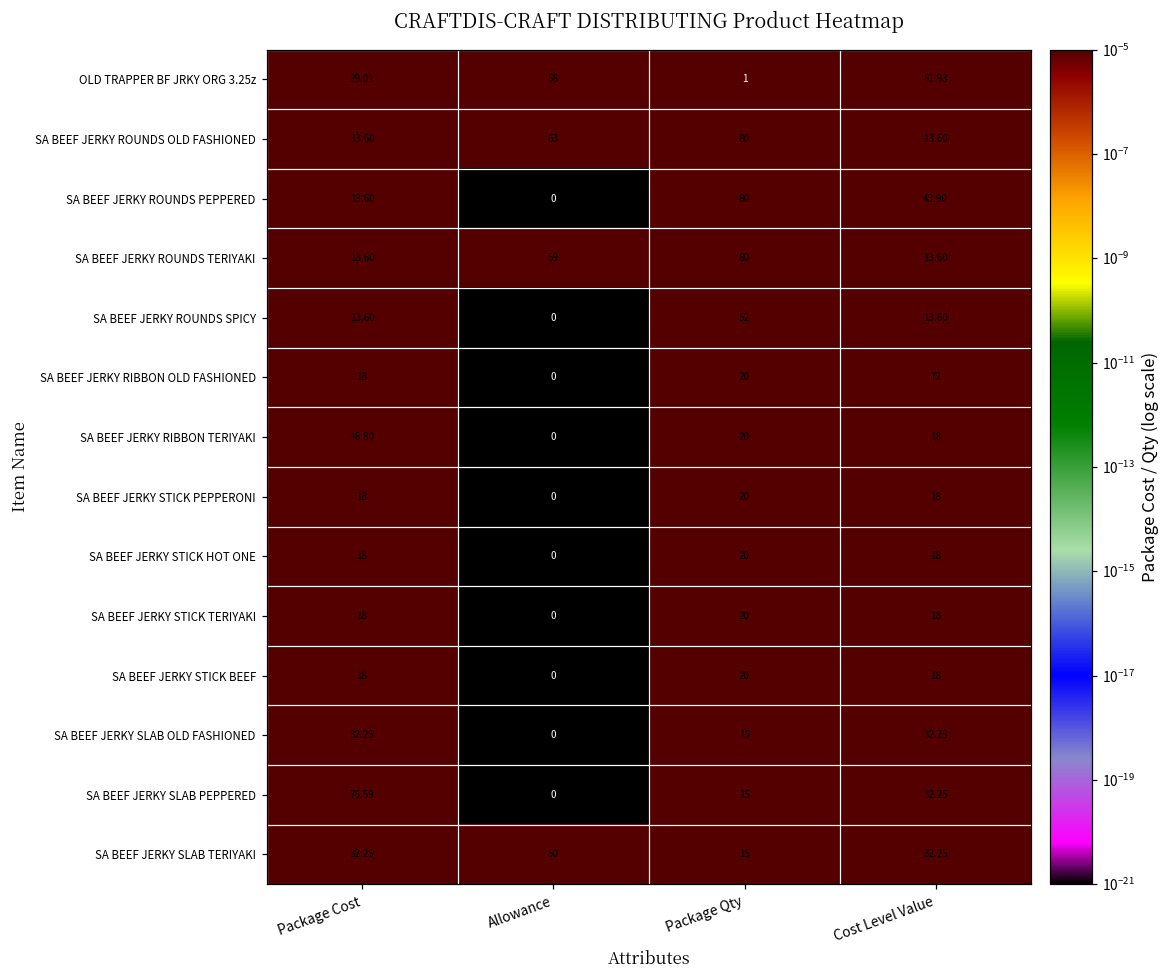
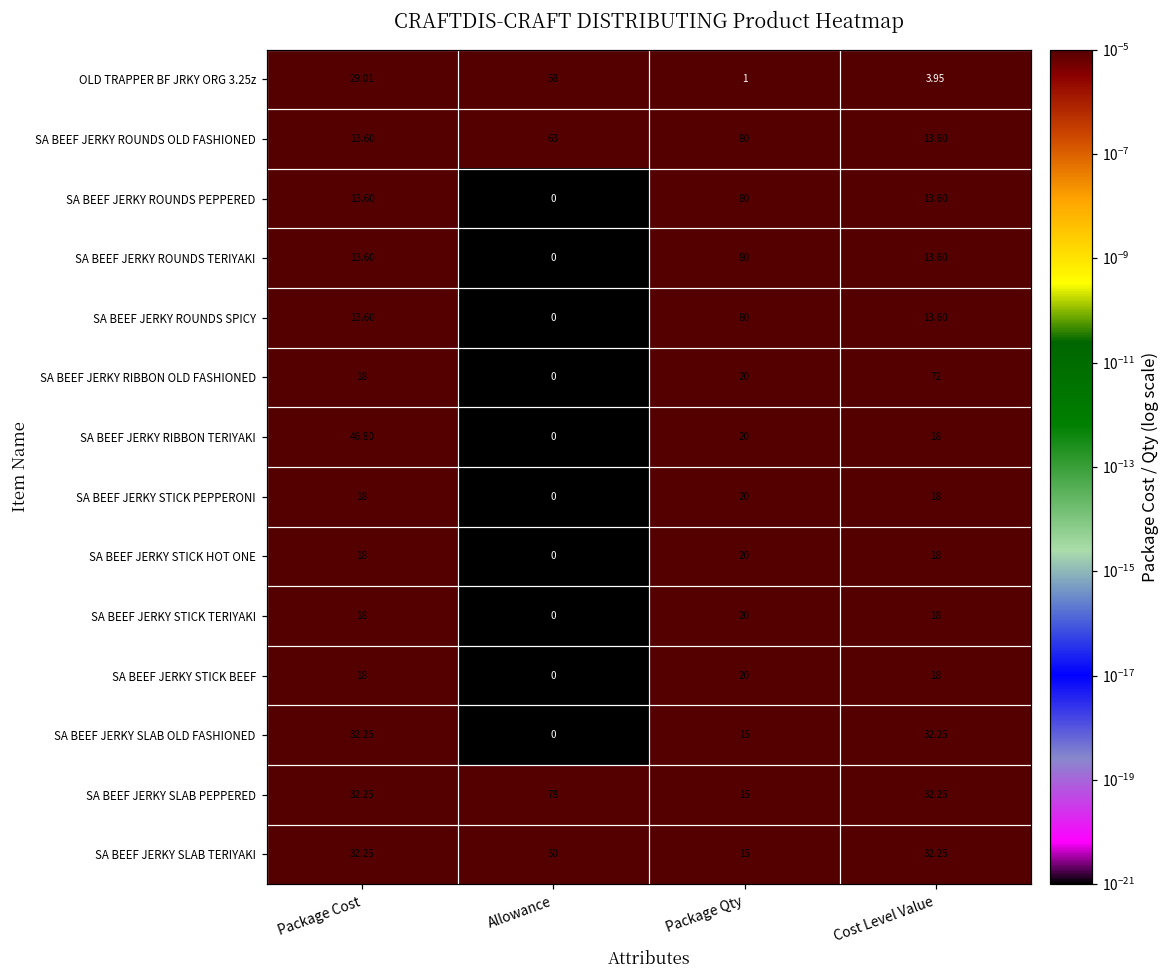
  {
    "OLD TRAPPER BF JRKY ORG 3.25z": {
      "Package Cost": 29.01,
      "Allowance": 58,
      "Package Qty": 1,
-     "Cost Level Value": 51.93
+     "Cost Level Value": 3.95
    },
    "SA BEEF JERKY ROUNDS OLD FASHIONED": {
      "Package Cost": 13.60,
      "Allowance": 63,
      "Package Qty": 80,
      "Cost Level Value": 13.60
    },
    "SA BEEF JERKY ROUNDS PEPPERED": {
      "Package Cost": 13.60,
      "Allowance": 0,
      "Package Qty": 80,
-     "Cost Level Value": 43.90
+     "Cost Level Value": 13.60
    },
    "SA BEEF JERKY ROUNDS TERIYAKI": {
      "Package Cost": 13.60,
-     "Allowance": 59,
+     "Allowance": 0,
      "Package Qty": 80,
      "Cost Level Value": 13.60
    },
    "SA BEEF JERKY ROUNDS SPICY": {
      "Package Cost": 13.60,
      "Allowance": 0,
-     "Package Qty": 52,
+     "Package Qty": 80,
      "Cost Level Value": 13.60
    },
    "SA BEEF JERKY RIBBON OLD FASHIONED": {
      "Package Cost": 18,
      "Allowance": 0,
      "Package Qty": 20,
      "Cost Level Value": 72
    },
    "SA BEEF JERKY RIBBON TERIYAKI": {
      "Package Cost": 46.80,
      "Allowance": 0,
      "Package Qty": 20,
      "Cost Level Value": 18
    },
    "SA BEEF JERKY STICK PEPPERONI": {
      "Package Cost": 18,
      "Allowance": 0,
      "Package Qty": 20,
      "Cost Level Value": 18
    },
    "SA BEEF JERKY STICK HOT ONE": {
      "Package Cost": 18,
      "Allowance": 0,
      "Package Qty": 20,
      "Cost Level Value": 18
    },
    "SA BEEF JERKY STICK TERIYAKI": {
      "Package Cost": 18,
      "Allowance": 0,
      "Package Qty": 20,
      "Cost Level Value": 18
    },
    "SA BEEF JERKY STICK BEEF": {
      "Package Cost": 18,
      "Allowance": 0,
      "Package Qty": 20,
      "Cost Level Value": 18
    },
    "SA BEEF JERKY SLAB OLD FASHIONED": {
      "Package Cost": 32.25,
      "Allowance": 0,
      "Package Qty": 15,
      "Cost Level Value": 32.25
    },
    "SA BEEF JERKY SLAB PEPPERED": {
-     "Package Cost": 76.59,
-     "Allowance": 0,
+     "Package Cost": 32.25,
+     "Allowance": 78,
      "Package Qty": 15,
      "Cost Level Value": 32.25
    },
    "SA BEEF JERKY SLAB TERIYAKI": {
      "Package Cost": 32.25,
      "Allowance": 50,
      "Package Qty": 15,
      "Cost Level Value": 32.25
    }
  }
